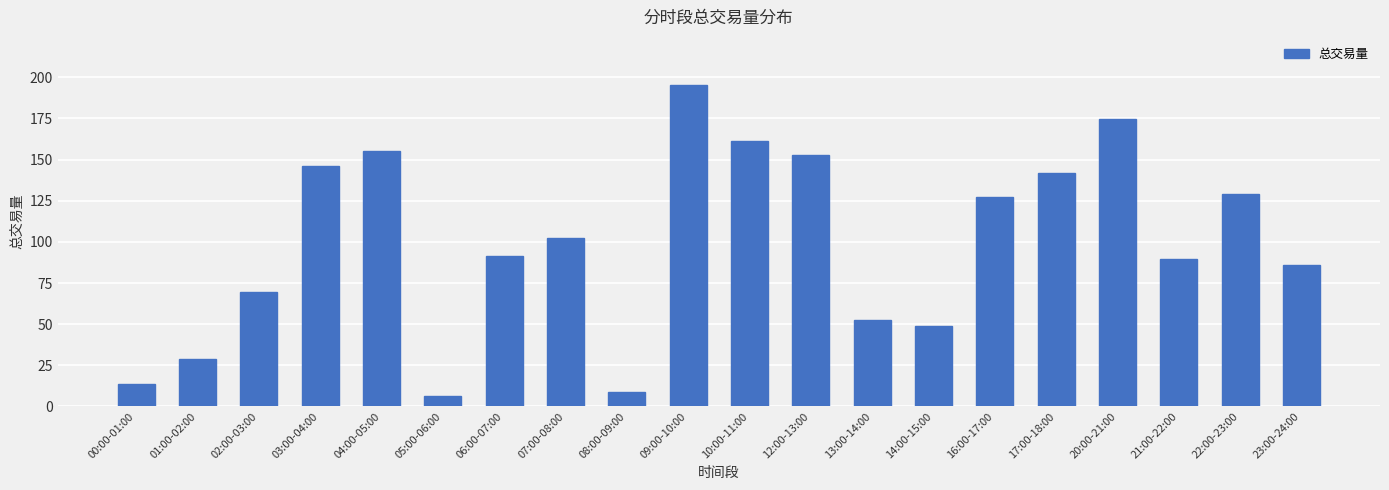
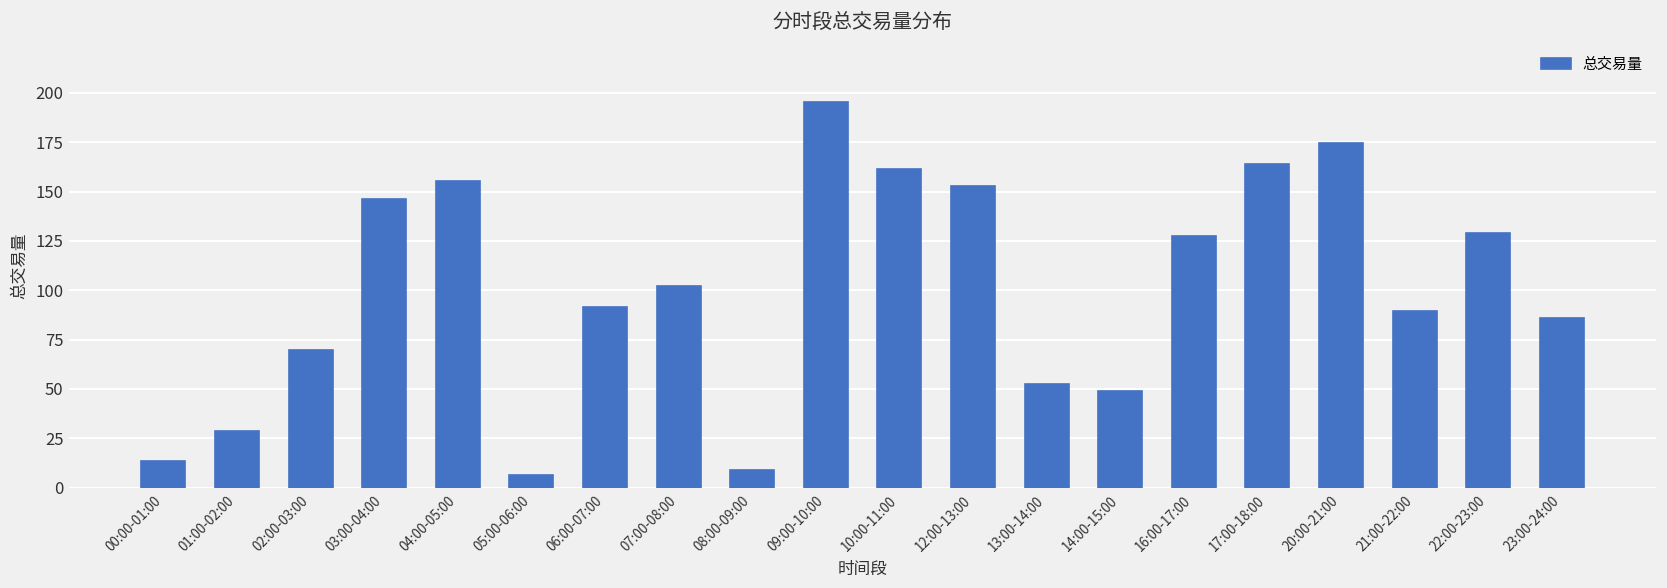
  {
    "00:00-01:00": 13,
    "01:00-02:00": 29,
    "02:00-03:00": 70,
    "03:00-04:00": 146,
    "04:00-05:00": 155,
    "05:00-06:00": 6,
    "06:00-07:00": 91,
    "07:00-08:00": 102,
    "08:00-09:00": 9,
    "09:00-10:00": 195,
    "10:00-11:00": 161,
    "12:00-13:00": 153,
    "13:00-14:00": 53,
    "14:00-15:00": 49,
    "16:00-17:00": 127,
-   "17:00-18:00": 142,
+   "17:00-18:00": 164,
    "20:00-21:00": 175,
    "21:00-22:00": 89,
    "22:00-23:00": 129,
    "23:00-24:00": 86
  }
